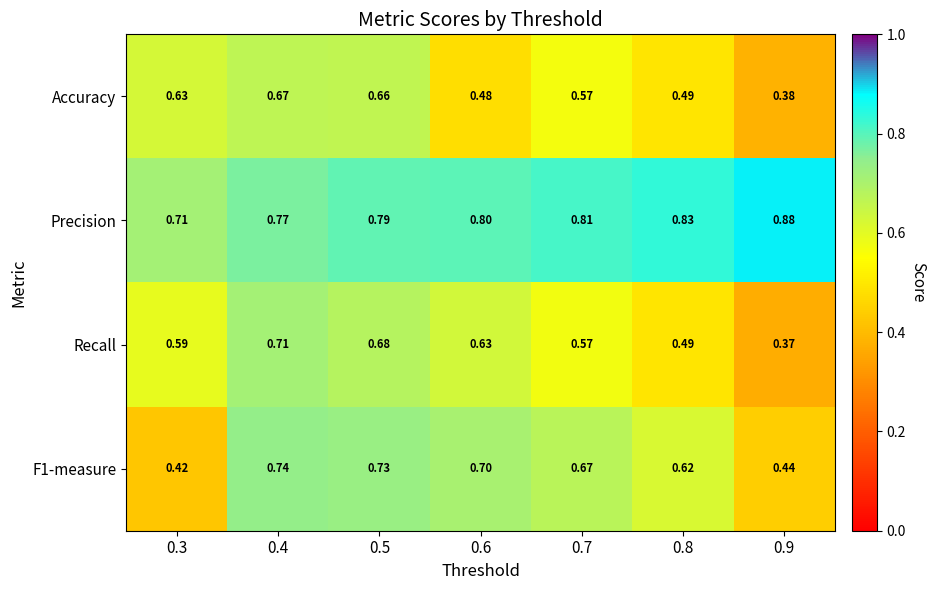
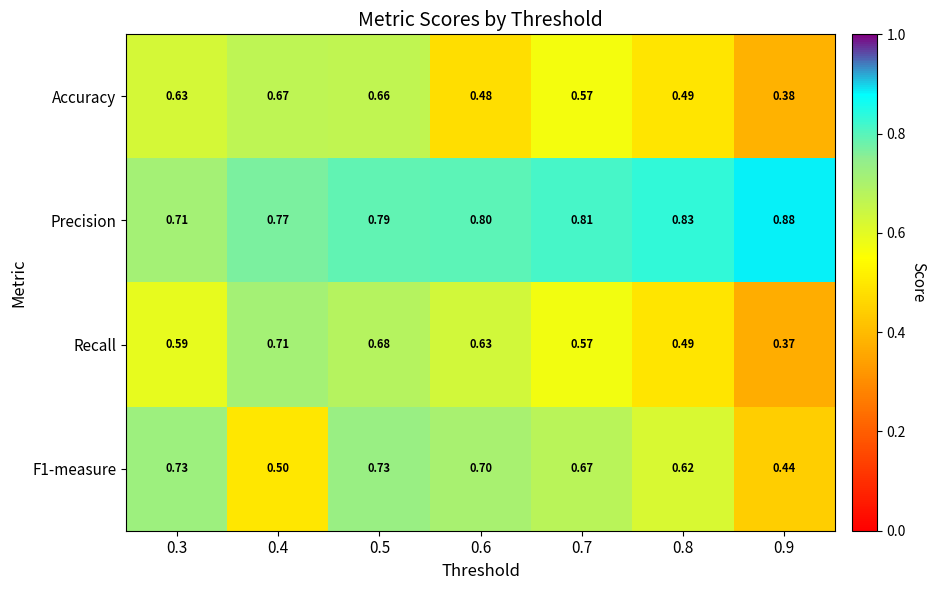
  {
    "Accuracy": {
      "0.3": 0.63,
      "0.4": 0.67,
      "0.5": 0.66,
      "0.6": 0.48,
      "0.7": 0.57,
      "0.8": 0.49,
      "0.9": 0.38
    },
    "Precision": {
      "0.3": 0.71,
      "0.4": 0.77,
      "0.5": 0.79,
      "0.6": 0.80,
      "0.7": 0.81,
      "0.8": 0.83,
      "0.9": 0.88
    },
    "Recall": {
      "0.3": 0.59,
      "0.4": 0.71,
      "0.5": 0.68,
      "0.6": 0.63,
      "0.7": 0.57,
      "0.8": 0.49,
      "0.9": 0.37
    },
    "F1-measure": {
-     "0.3": 0.42,
-     "0.4": 0.74,
+     "0.3": 0.73,
+     "0.4": 0.50,
      "0.5": 0.73,
      "0.6": 0.70,
      "0.7": 0.67,
      "0.8": 0.62,
      "0.9": 0.44
    }
  }
